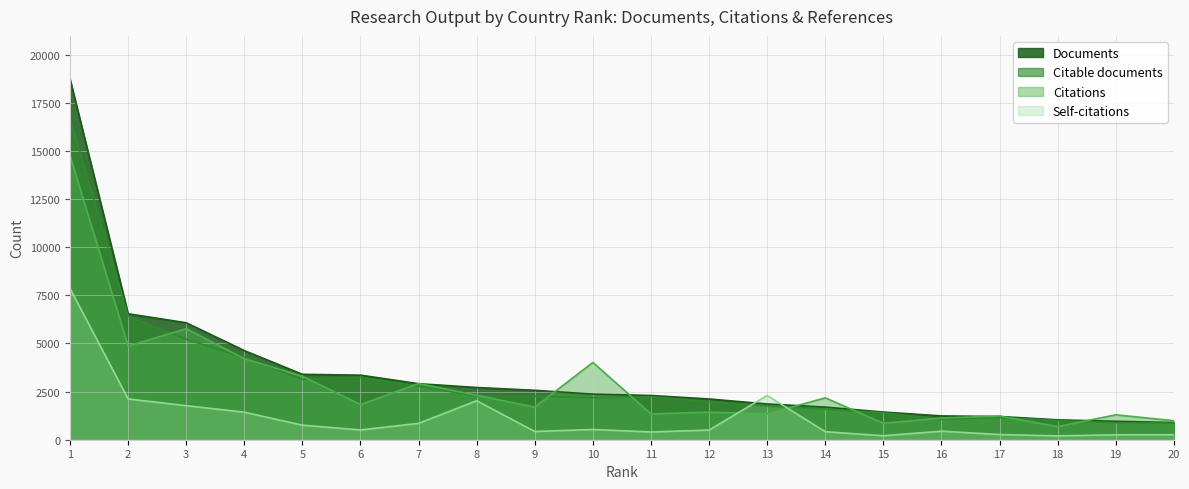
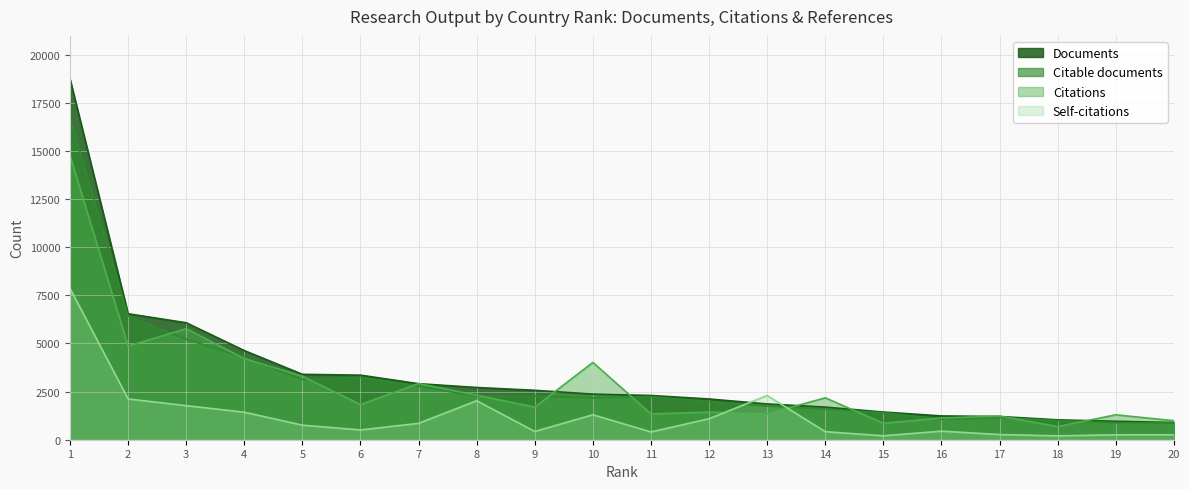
  {
    "Self-citations": {
      "1": 7900,
      "2": 2100,
      "3": 1800,
      "4": 1400,
      "5": 800,
      "6": 500,
      "7": 900,
      "8": 2000,
      "9": 400,
-     "10": 500,
+     "10": 1300,
      "11": 400,
-     "12": 500,
+     "12": 1100,
      "13": 2300,
      "14": 400,
      "15": 200,
      "16": 400,
      "17": 300,
      "18": 200,
      "19": 300,
      "20": 300
    }
  }
